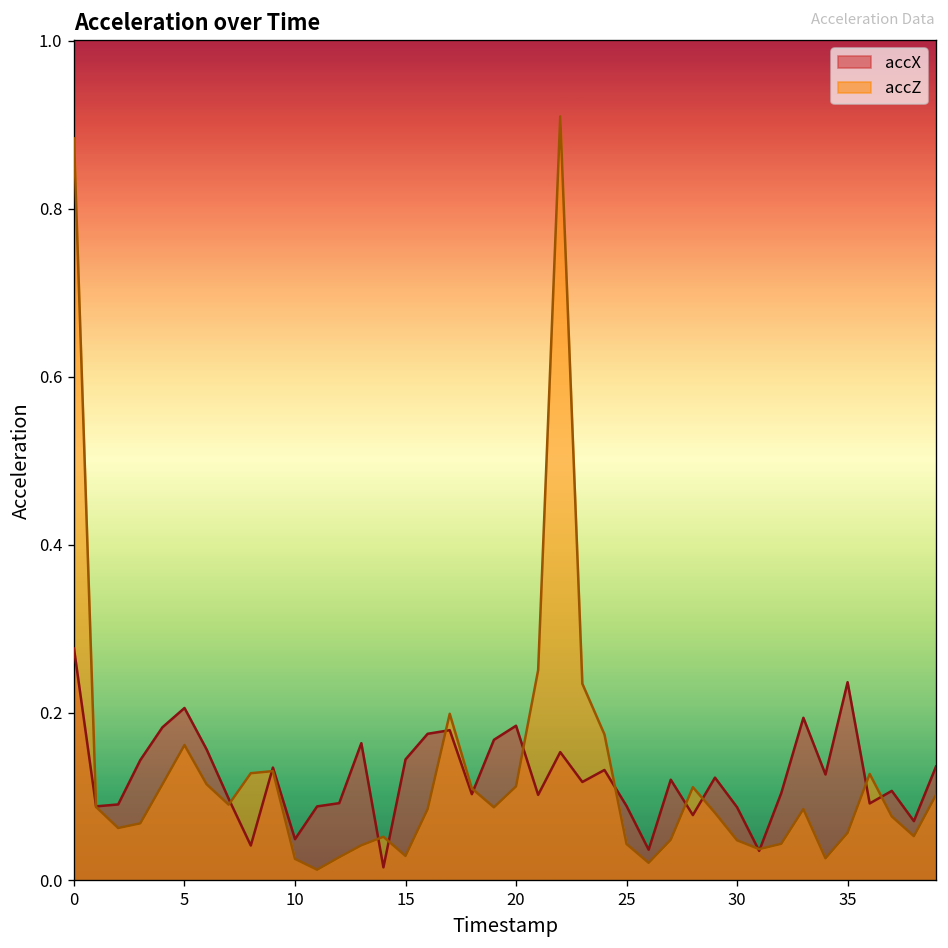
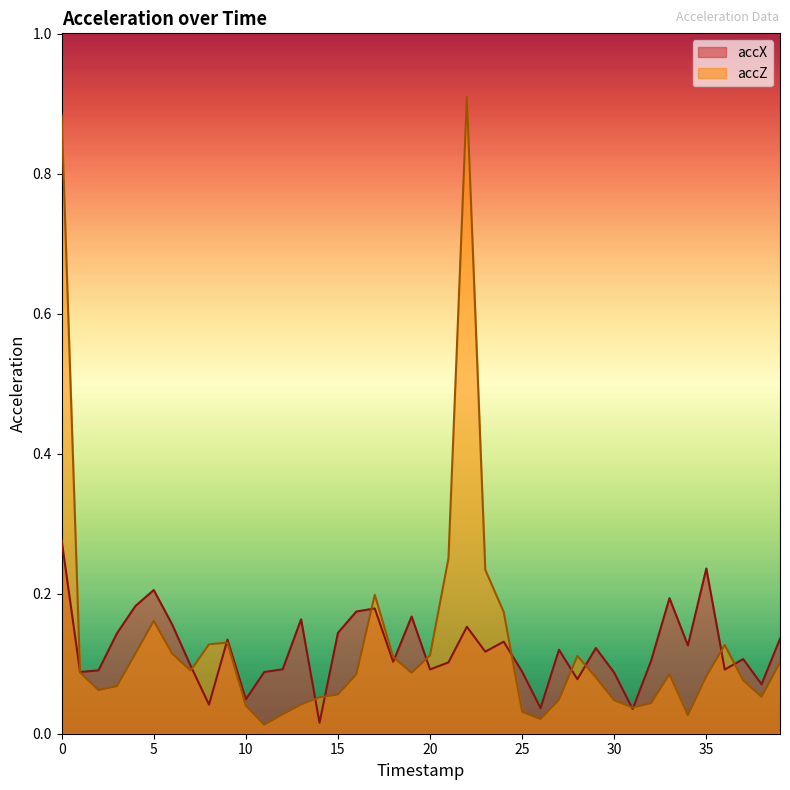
  {
    "accX": {
      "0": 0.28,
      "5": 0.21,
      "10": 0.05,
      "15": 0.14,
-     "20": 0.18,
+     "20": 0.09,
      "25": 0.09,
      "30": 0.09,
      "35": 0.24
    },
    "accZ": {
      "0": 0.88,
      "5": 0.16,
-     "10": 0.03,
-     "15": 0.03,
+     "10": 0.04,
+     "15": 0.06,
      "20": 0.11,
-     "25": 0.04,
+     "25": 0.03,
      "30": 0.05,
-     "35": 0.06
+     "35": 0.08
    }
  }
